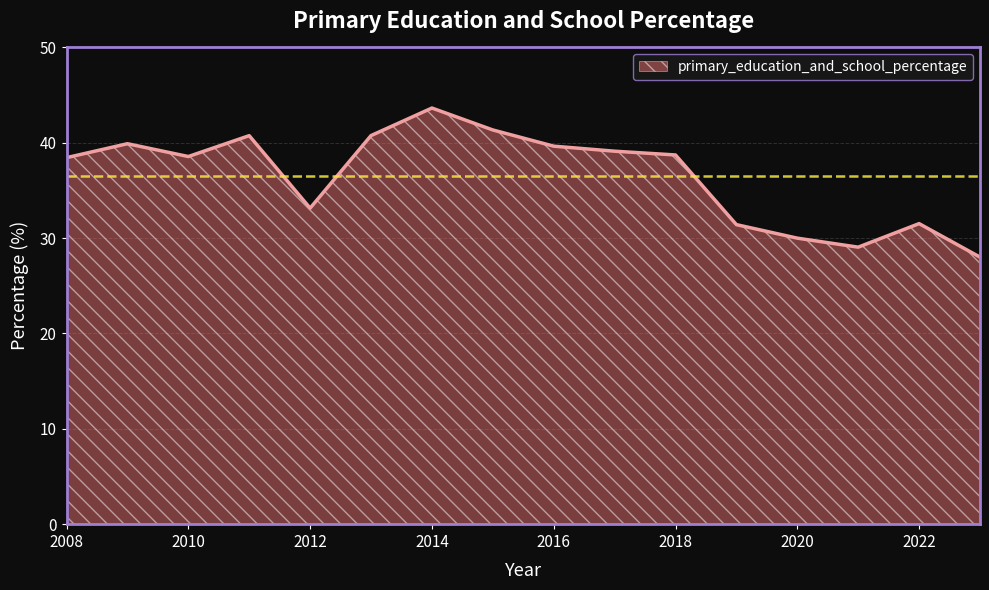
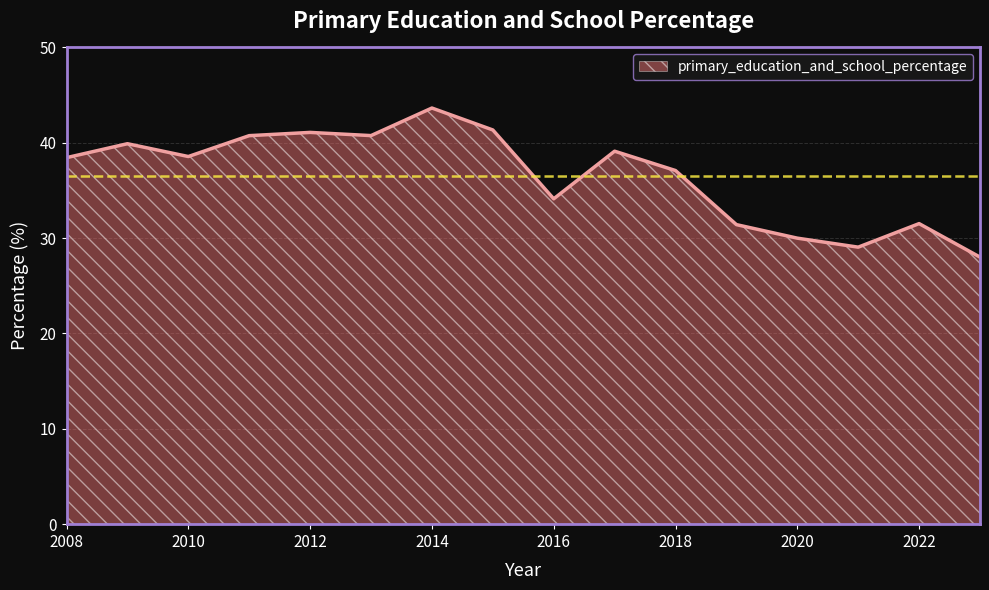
  {
    "2008": 38,
    "2010": 39,
-   "2012": 33,
+   "2012": 41,
    "2014": 44,
-   "2016": 40,
-   "2018": 39,
+   "2016": 34,
+   "2018": 37,
    "2020": 30,
    "2022": 32
  }
